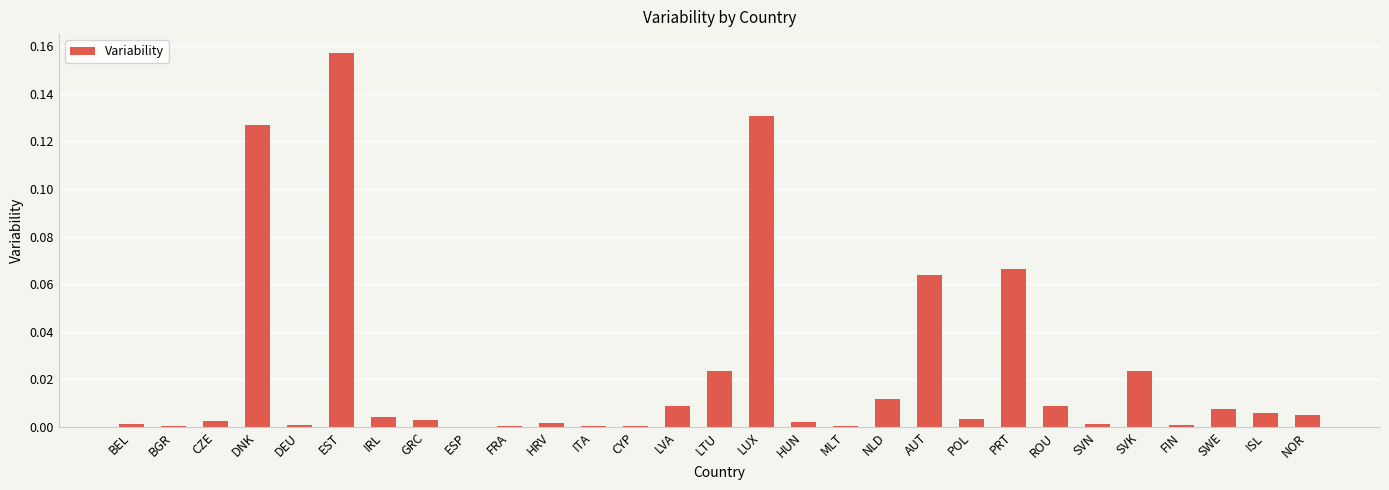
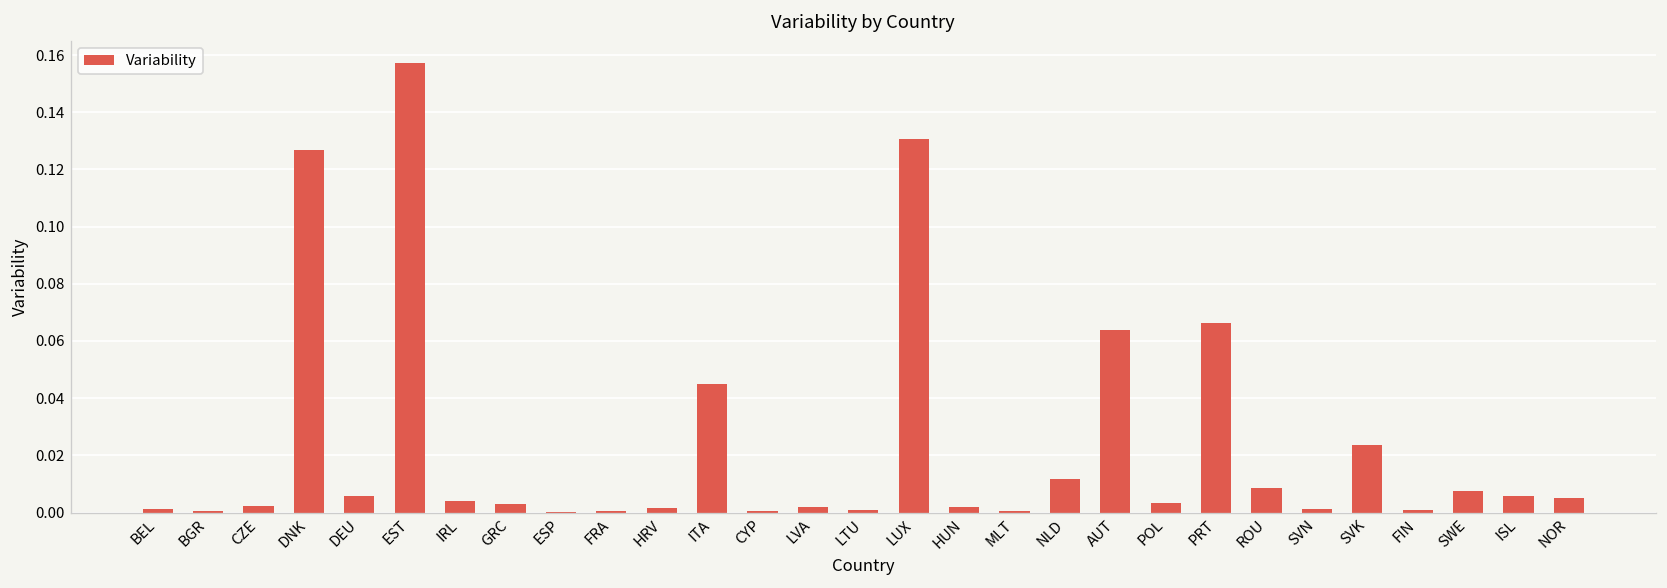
  {
    "BEL": 0.001,
    "CZE": 0.002,
    "DNK": 0.127,
-   "DEU": 0.001,
+   "DEU": 0.006,
    "EST": 0.157,
    "IRL": 0.004,
    "GRC": 0.003,
    "HRV": 0.002,
-   "ITA": 0.000,
-   "LVA": 0.009,
-   "LTU": 0.024,
+   "ITA": 0.045,
+   "LVA": 0.002,
+   "LTU": 0.001,
    "LUX": 0.131,
    "HUN": 0.002,
    "NLD": 0.012,
    "AUT": 0.064,
    "POL": 0.003,
    "PRT": 0.066,
    "ROU": 0.009,
    "SVN": 0.001,
    "SVK": 0.024,
    "SWE": 0.007,
    "ISL": 0.006,
    "NOR": 0.005
  }
